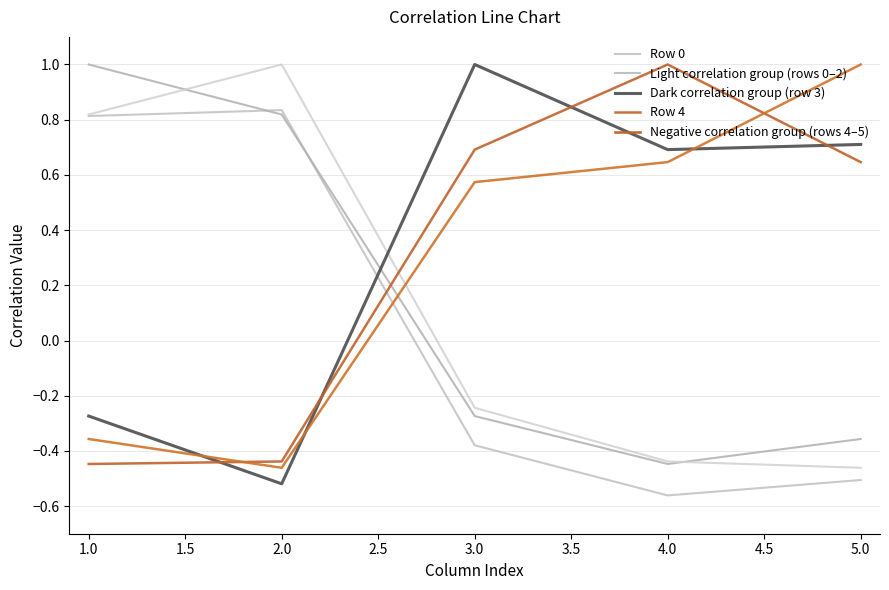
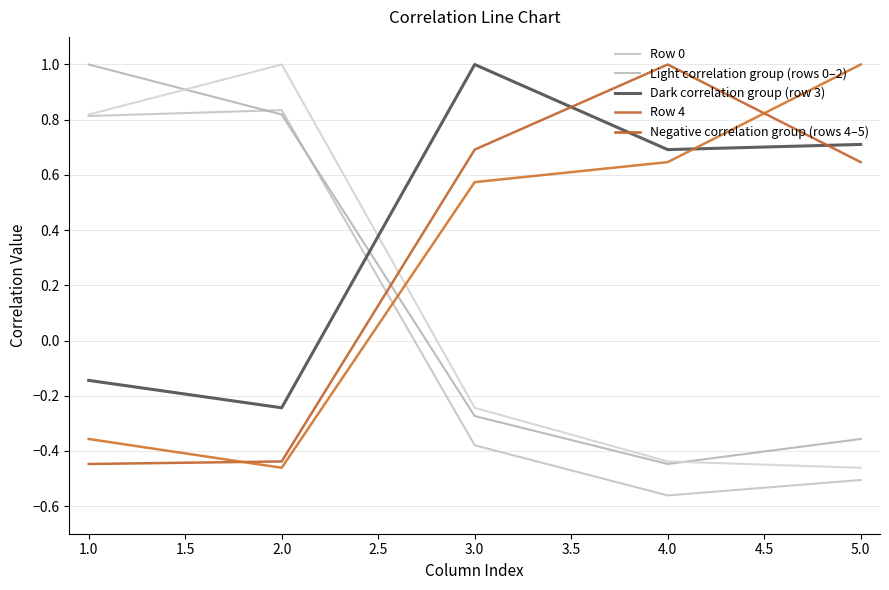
  {
    "Dark correlation group (row 3)": {
-     "1.0": -0.27,
-     "2.0": -0.52,
+     "1.0": -0.14,
+     "2.0": -0.24,
      "3.0": 1.00,
      "4.0": 0.69,
      "5.0": 0.71
    }
  }
